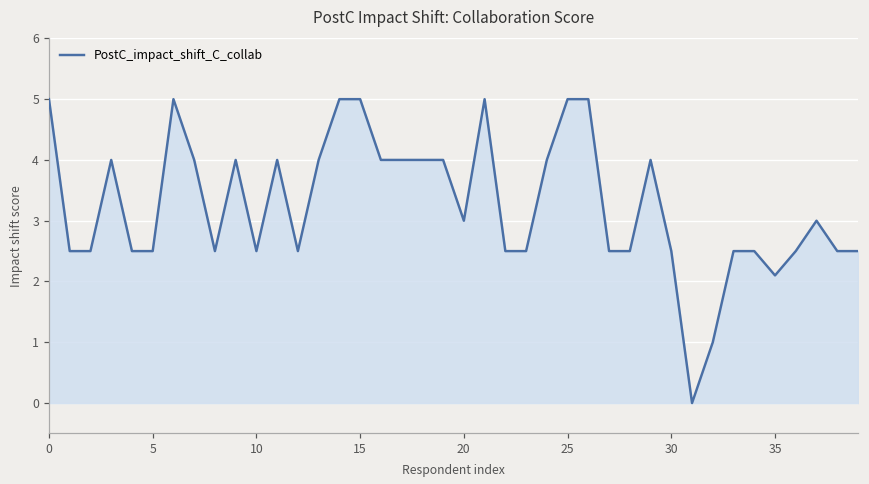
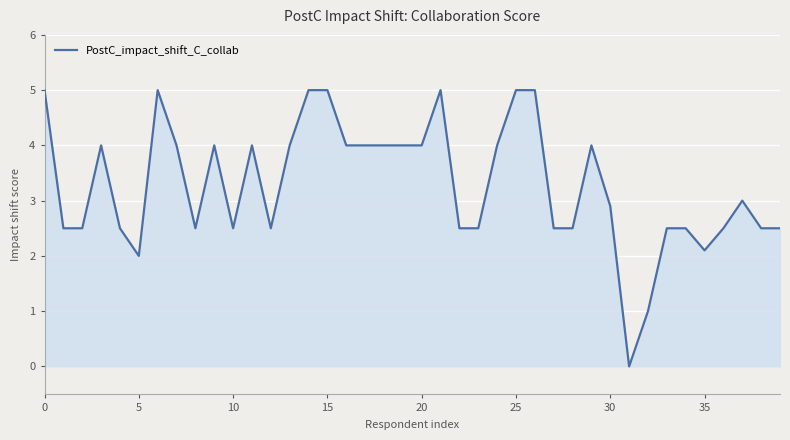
  {
    "0": 5.0,
-   "5": 2.5,
+   "5": 2.0,
    "10": 2.5,
    "15": 5.0,
-   "20": 3,
+   "20": 4,
    "25": 5.0,
-   "30": 2.5,
+   "30": 2.9,
    "35": 2.1
  }
